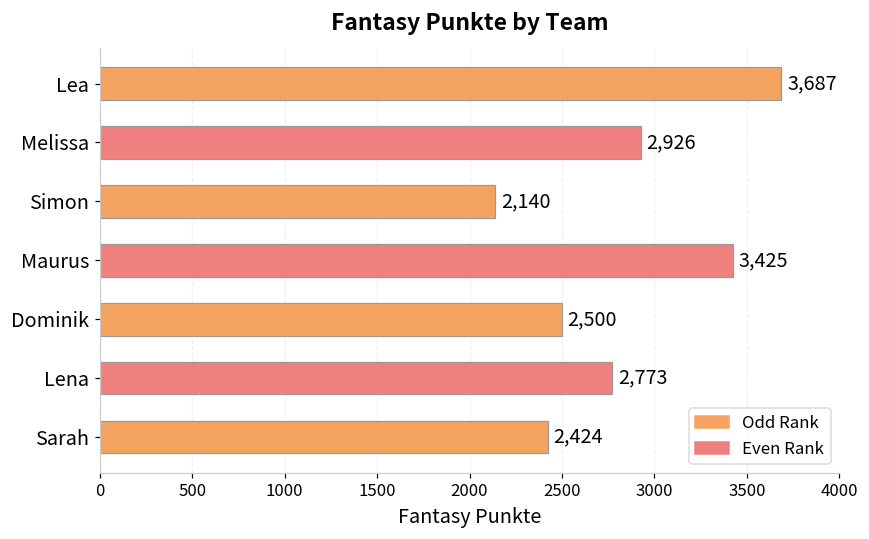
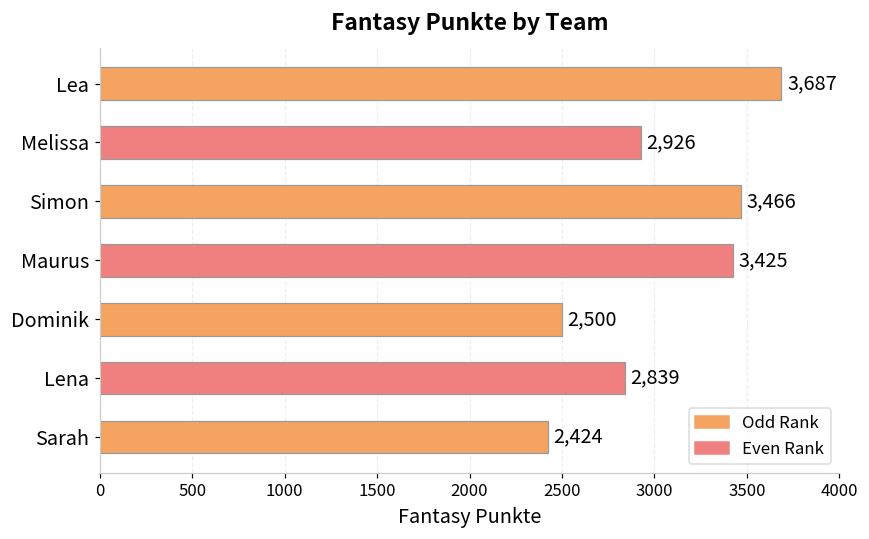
  {
    "Lea": "3,687",
    "Melissa": "2,926",
-   "Simon": "2,140",
+   "Simon": "3,466",
    "Maurus": "3,425",
    "Dominik": "2,500",
-   "Lena": "2,773",
+   "Lena": "2,839",
    "Sarah": "2,424"
  }
